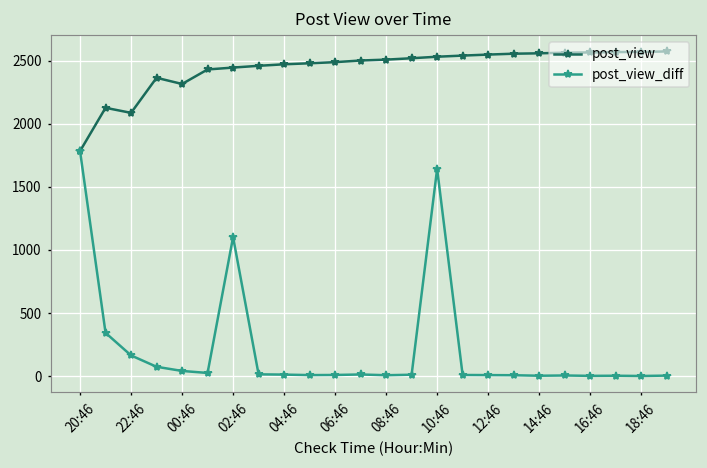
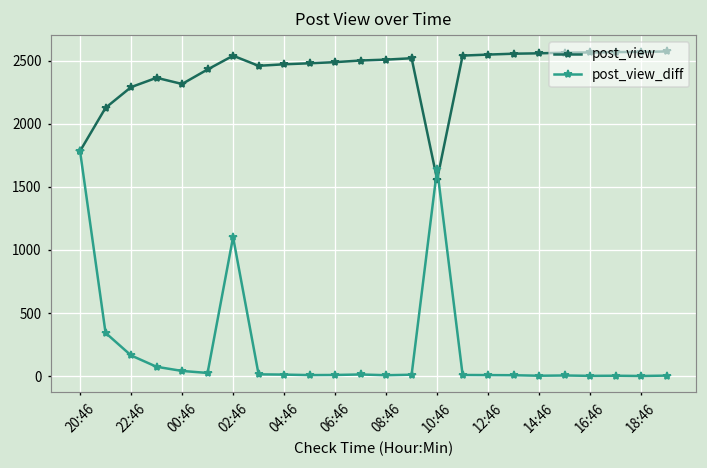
  {
    "post_view": {
-     "22:46": 2090,
+     "22:46": 2290,
      "00:46": 2320,
-     "02:46": 2450,
+     "02:46": 2540,
      "04:46": 2470,
      "06:46": 2490,
      "08:46": 2510,
-     "10:46": 2530,
+     "10:46": 1560,
      "12:46": 2550,
      "14:46": 2560
    },
    "post_view_diff": {
      "22:46": 160,
      "00:46": 40,
      "02:46": 1100,
      "04:46": 10,
      "06:46": 10,
      "08:46": 10,
      "10:46": 1640,
      "12:46": 10,
      "14:46": 0,
      "16:46": 0,
      "18:46": 0
    }
  }
